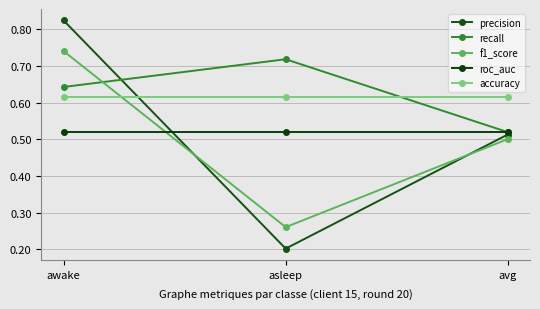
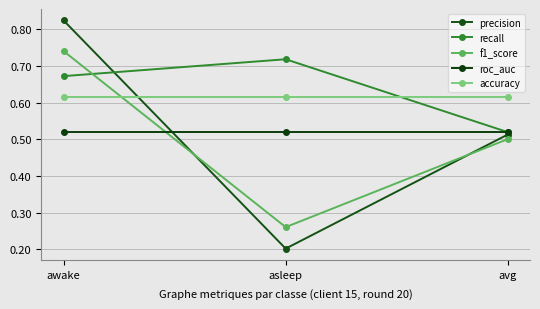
  {
    "recall": {
-     "awake": 0.64,
+     "awake": 0.67,
      "asleep": 0.72
    }
  }
